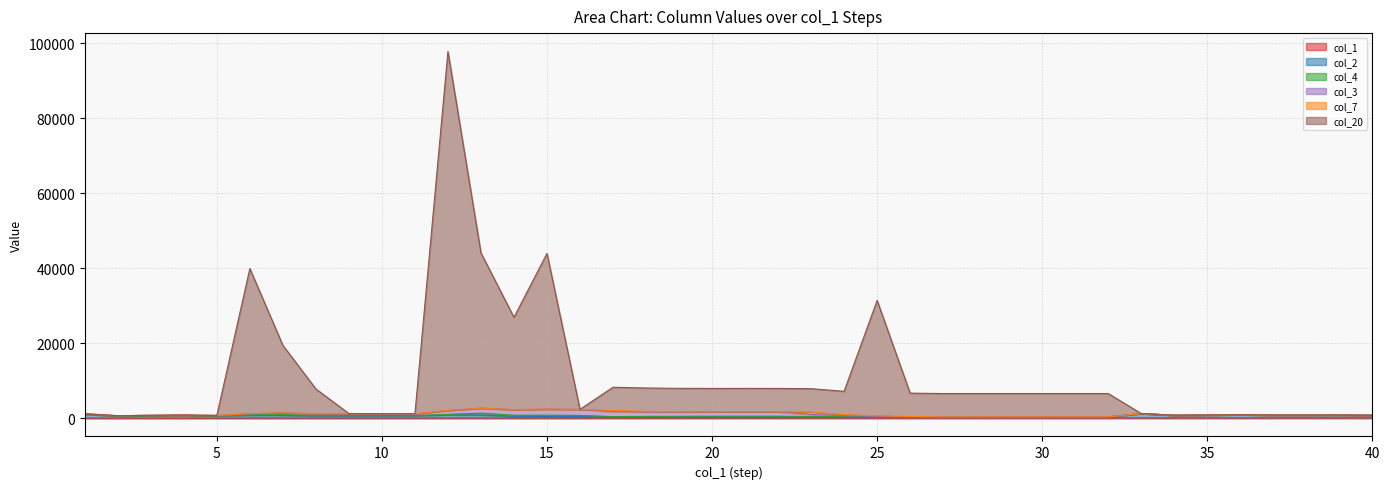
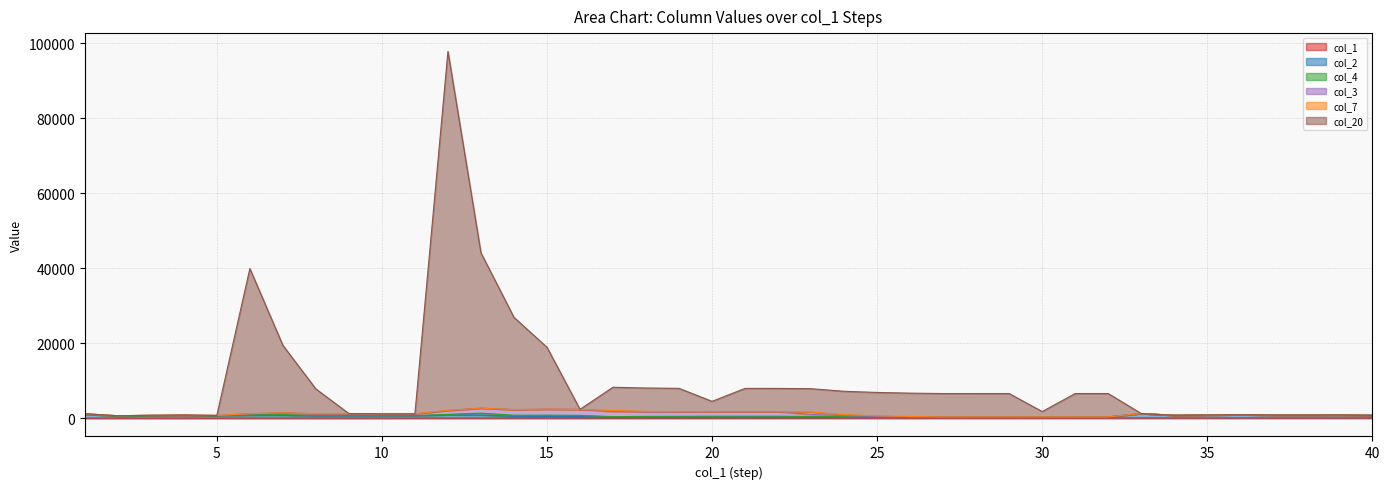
  {
    "col_1": {
      "35": 0,
      "40": 0
    },
    "col_20": {
-     "15": 42000,
-     "20": 6000,
-     "25": 31000,
-     "30": 6000
+     "15": 17000,
+     "20": 3000,
+     "25": 6000,
+     "30": 1000
    }
  }
